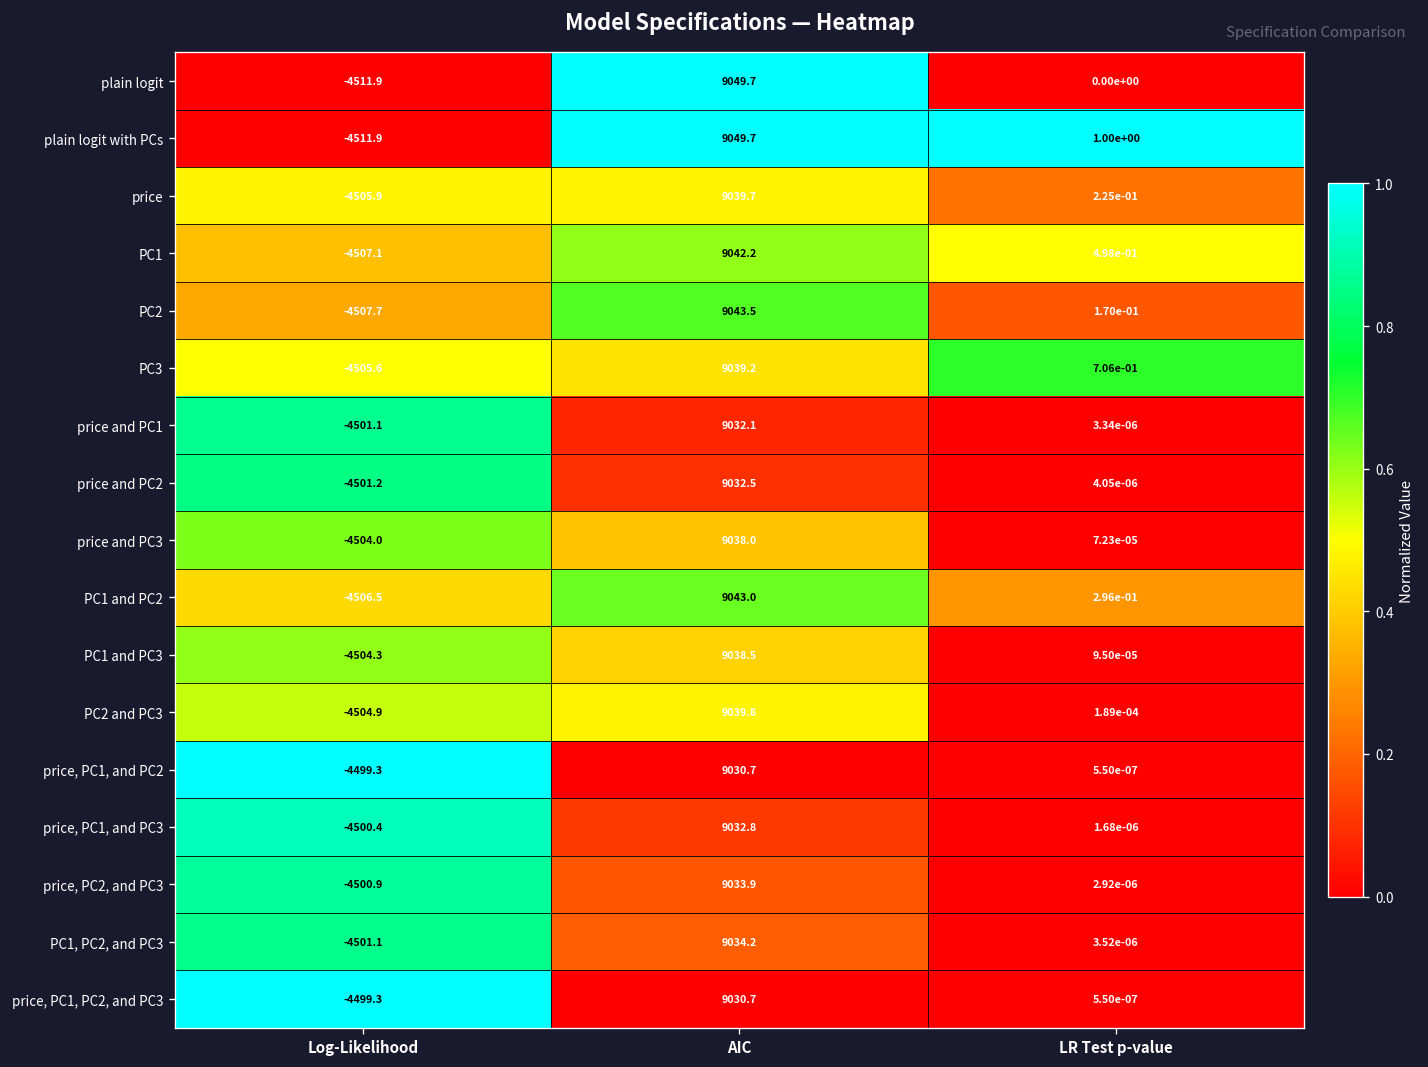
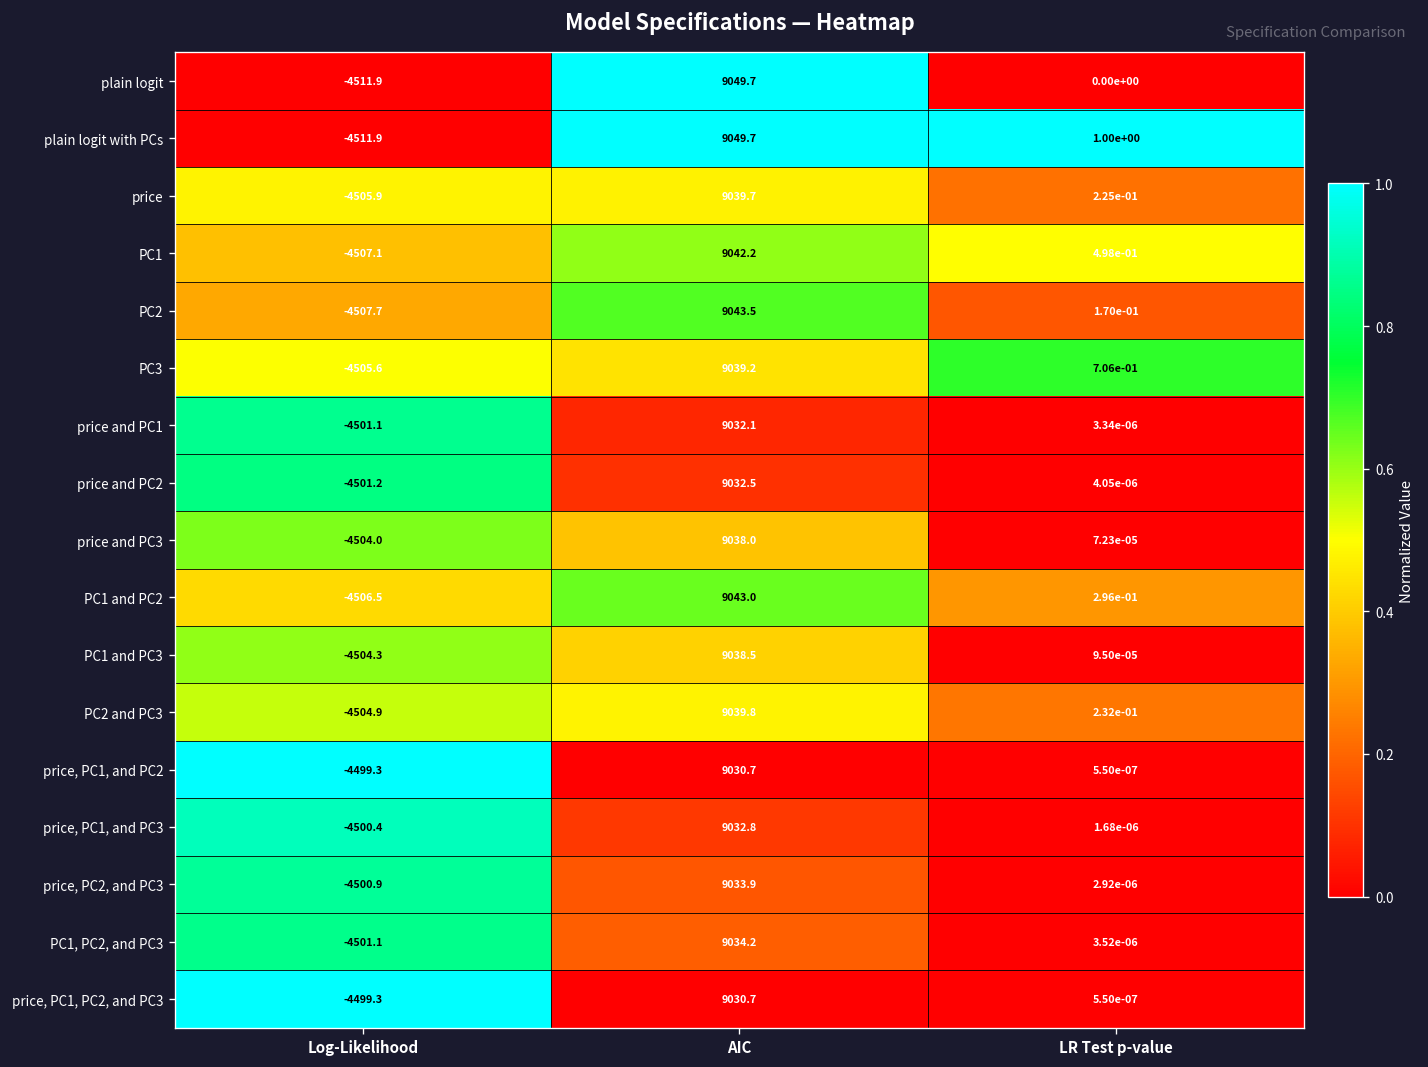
  {
    "plain logit": {
      "Log-Likelihood": "-4511.9",
      "AIC": "9049.7",
      "LR Test p-value": "0.00e+00"
    },
    "plain logit with PCs": {
      "Log-Likelihood": "-4511.9",
      "AIC": "9049.7",
      "LR Test p-value": "1.00e+00"
    },
    "price": {
      "Log-Likelihood": "-4505.9",
      "AIC": "9039.7",
      "LR Test p-value": "2.25e-01"
    },
    "PC1": {
      "Log-Likelihood": "-4507.1",
      "AIC": "9042.2",
      "LR Test p-value": "4.98e-01"
    },
    "PC2": {
      "Log-Likelihood": "-4507.7",
      "AIC": "9043.5",
      "LR Test p-value": "1.70e-01"
    },
    "PC3": {
      "Log-Likelihood": "-4505.6",
      "AIC": "9039.2",
      "LR Test p-value": "7.06e-01"
    },
    "price and PC1": {
      "Log-Likelihood": "-4501.1",
      "AIC": "9032.1",
      "LR Test p-value": "3.34e-06"
    },
    "price and PC2": {
      "Log-Likelihood": "-4501.2",
      "AIC": "9032.5",
      "LR Test p-value": "4.05e-06"
    },
    "price and PC3": {
      "Log-Likelihood": "-4504.0",
      "AIC": "9038.0",
      "LR Test p-value": "7.23e-05"
    },
    "PC1 and PC2": {
      "Log-Likelihood": "-4506.5",
      "AIC": "9043.0",
      "LR Test p-value": "2.96e-01"
    },
    "PC1 and PC3": {
      "Log-Likelihood": "-4504.3",
      "AIC": "9038.5",
      "LR Test p-value": "9.50e-05"
    },
    "PC2 and PC3": {
      "Log-Likelihood": "-4504.9",
      "AIC": "9039.8",
-     "LR Test p-value": "1.89e-04"
+     "LR Test p-value": "2.32e-01"
    },
    "price, PC1, and PC2": {
      "Log-Likelihood": "-4499.3",
      "AIC": "9030.7",
      "LR Test p-value": "5.50e-07"
    },
    "price, PC1, and PC3": {
      "Log-Likelihood": "-4500.4",
      "AIC": "9032.8",
      "LR Test p-value": "1.68e-06"
    },
    "price, PC2, and PC3": {
      "Log-Likelihood": "-4500.9",
      "AIC": "9033.9",
      "LR Test p-value": "2.92e-06"
    },
    "PC1, PC2, and PC3": {
      "Log-Likelihood": "-4501.1",
      "AIC": "9034.2",
      "LR Test p-value": "3.52e-06"
    },
    "price, PC1, PC2, and PC3": {
      "Log-Likelihood": "-4499.3",
      "AIC": "9030.7",
      "LR Test p-value": "5.50e-07"
    }
  }
